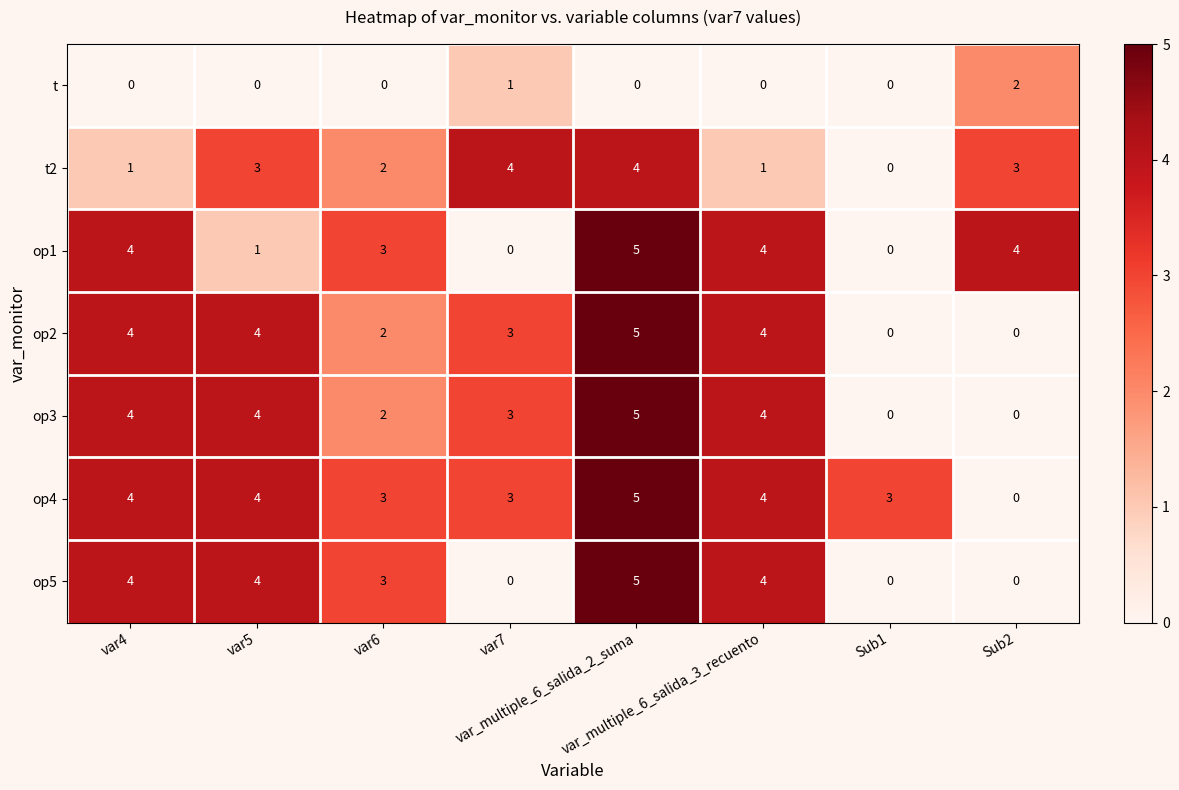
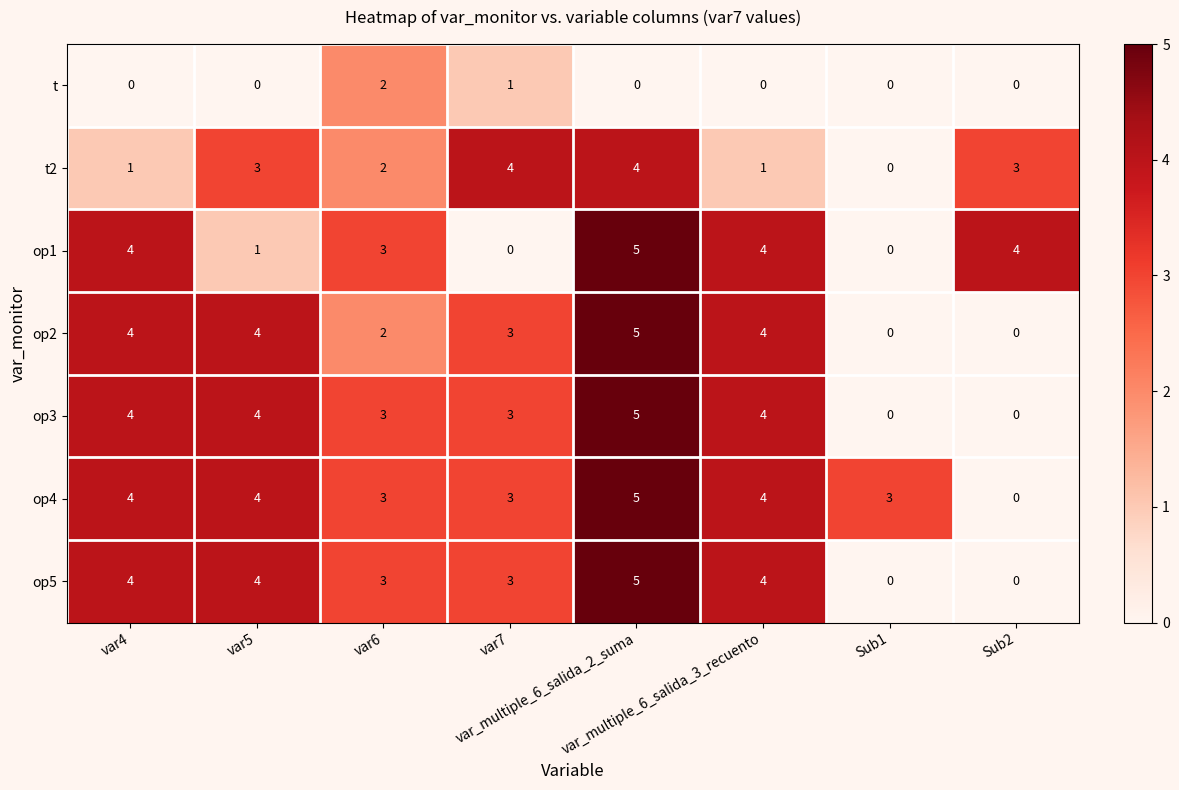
  {
    "t": {
      "var4": 0,
      "var5": 0,
-     "var6": 0,
+     "var6": 2,
      "var7": 1,
      "var_multiple_6_salida_2_suma": 0,
      "var_multiple_6_salida_3_recuento": 0,
      "Sub1": 0,
-     "Sub2": 2
+     "Sub2": 0
    },
    "t2": {
      "var4": 1,
      "var5": 3,
      "var6": 2,
      "var7": 4,
      "var_multiple_6_salida_2_suma": 4,
      "var_multiple_6_salida_3_recuento": 1,
      "Sub1": 0,
      "Sub2": 3
    },
    "op1": {
      "var4": 4,
      "var5": 1,
      "var6": 3,
      "var7": 0,
      "var_multiple_6_salida_2_suma": 5,
      "var_multiple_6_salida_3_recuento": 4,
      "Sub1": 0,
      "Sub2": 4
    },
    "op2": {
      "var4": 4,
      "var5": 4,
      "var6": 2,
      "var7": 3,
      "var_multiple_6_salida_2_suma": 5,
      "var_multiple_6_salida_3_recuento": 4,
      "Sub1": 0,
      "Sub2": 0
    },
    "op3": {
      "var4": 4,
      "var5": 4,
-     "var6": 2,
+     "var6": 3,
      "var7": 3,
      "var_multiple_6_salida_2_suma": 5,
      "var_multiple_6_salida_3_recuento": 4,
      "Sub1": 0,
      "Sub2": 0
    },
    "op4": {
      "var4": 4,
      "var5": 4,
      "var6": 3,
      "var7": 3,
      "var_multiple_6_salida_2_suma": 5,
      "var_multiple_6_salida_3_recuento": 4,
      "Sub1": 3,
      "Sub2": 0
    },
    "op5": {
      "var4": 4,
      "var5": 4,
      "var6": 3,
-     "var7": 0,
+     "var7": 3,
      "var_multiple_6_salida_2_suma": 5,
      "var_multiple_6_salida_3_recuento": 4,
      "Sub1": 0,
      "Sub2": 0
    }
  }
